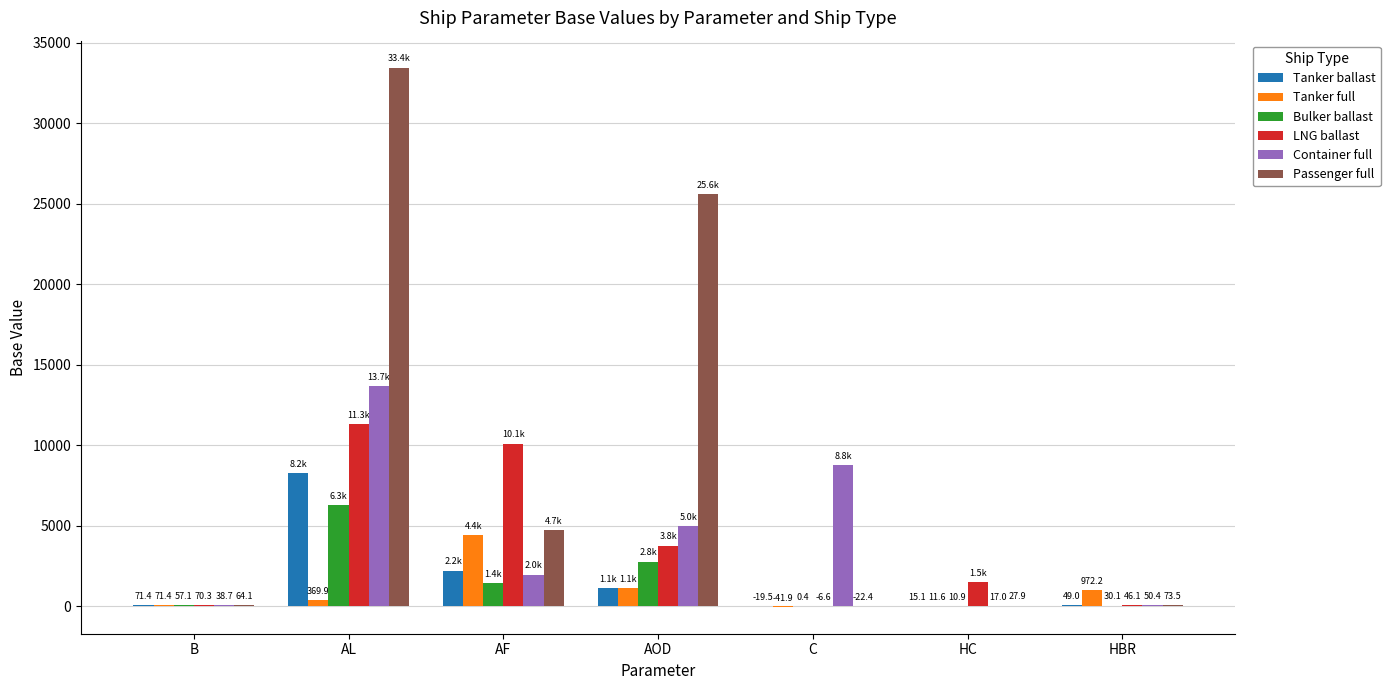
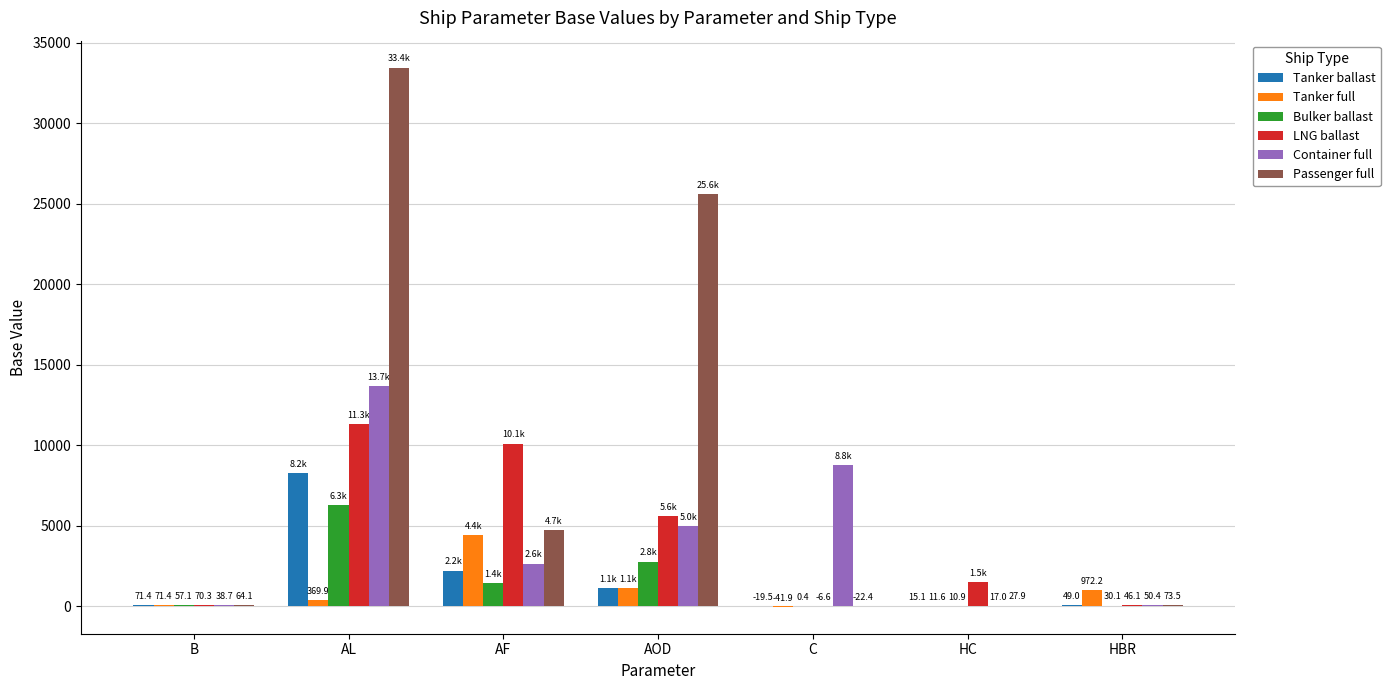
  {
    "Tanker ballast": {
      "B": "71.4",
      "AL": "8.2k",
      "AF": "2.2k",
      "AOD": "1.1k",
      "C": "-19.5",
      "HC": "15.1",
      "HBR": "49.0"
    },
    "Tanker full": {
      "B": "71.4",
      "AL": "369.9",
      "AF": "4.4k",
      "AOD": "1.1k",
      "C": "-41.9",
      "HC": "11.6",
      "HBR": "972.2"
    },
    "Bulker ballast": {
      "B": "57.1",
      "AL": "6.3k",
      "AF": "1.4k",
      "AOD": "2.8k",
      "C": "0.4",
      "HC": "10.9",
      "HBR": "30.1"
    },
    "LNG ballast": {
      "B": "70.3",
      "AL": "11.3k",
      "AF": "10.1k",
-     "AOD": "3.8k",
+     "AOD": "5.6k",
      "C": "-6.6",
      "HC": "1.5k",
      "HBR": "46.1"
    },
    "Container full": {
      "B": "38.7",
      "AL": "13.7k",
-     "AF": "2.0k",
+     "AF": "2.6k",
      "AOD": "5.0k",
      "C": "8.8k",
      "HC": "17.0",
      "HBR": "50.4"
    },
    "Passenger full": {
      "B": "64.1",
      "AL": "33.4k",
      "AF": "4.7k",
      "AOD": "25.6k",
      "C": "-22.4",
      "HC": "27.9",
      "HBR": "73.5"
    }
  }
